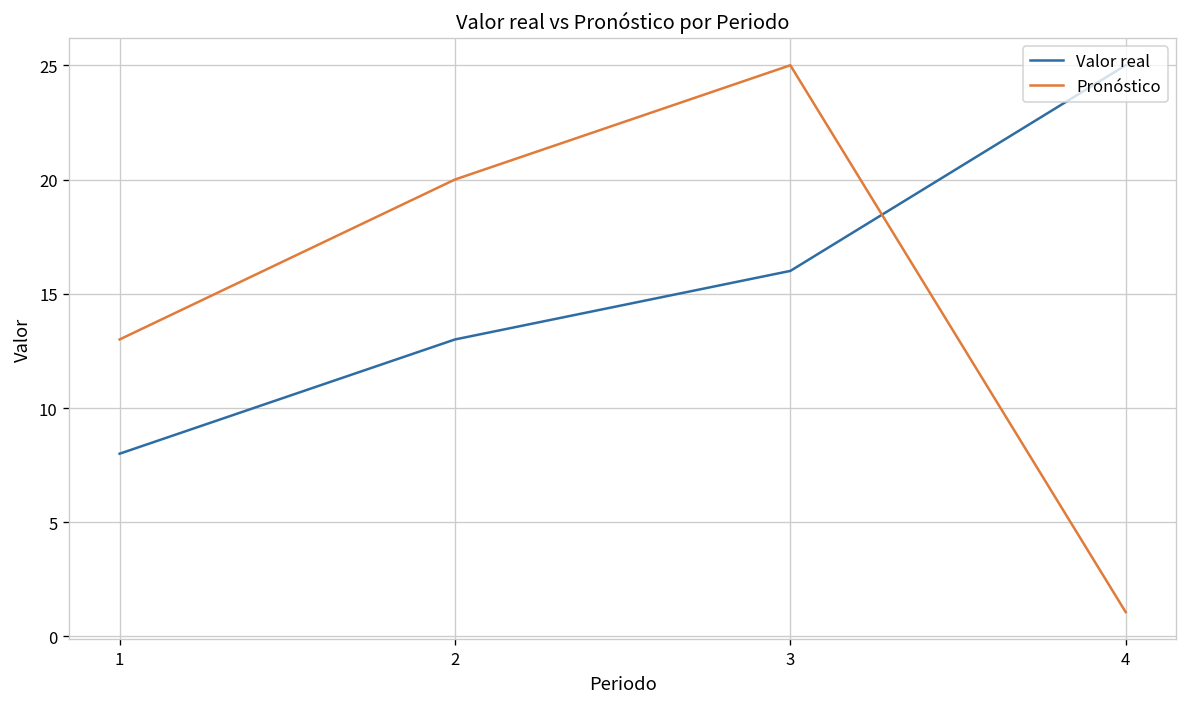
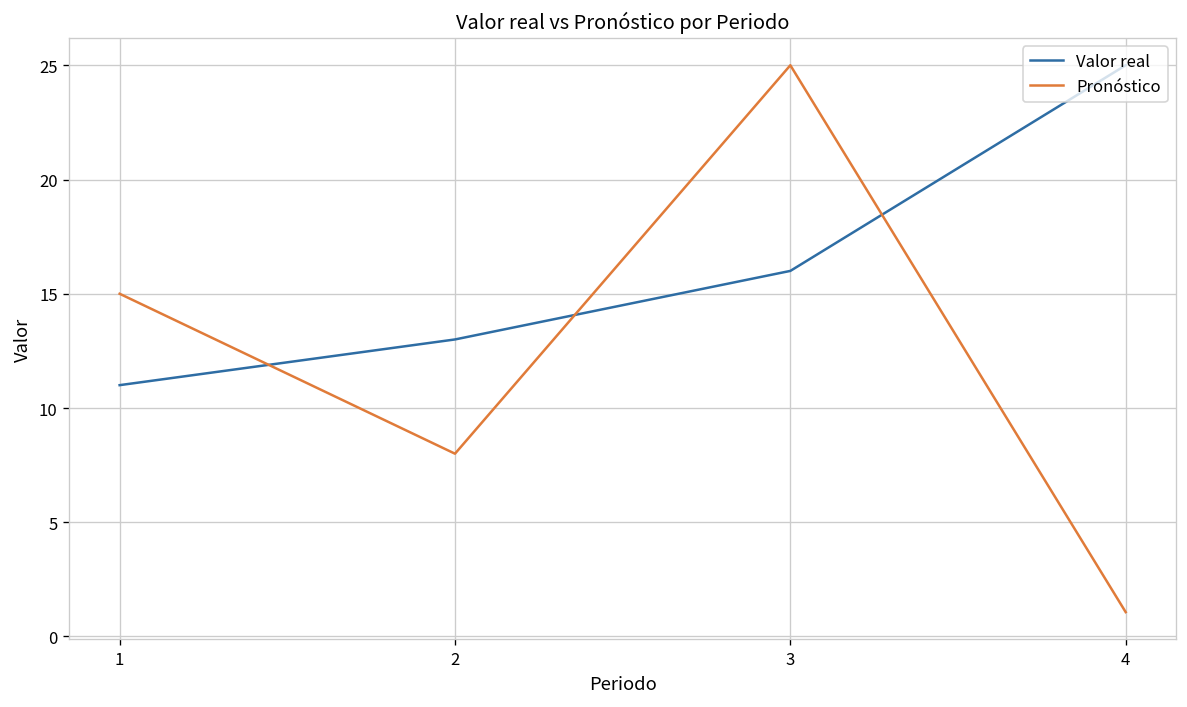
  {
    "Valor real": {
-     "1": 8,
+     "1": 11,
      "2": 13,
      "3": 16
    },
    "Pronóstico": {
-     "1": 13,
-     "2": 20,
+     "1": 15,
+     "2": 8,
      "3": 25,
      "4": 1
    }
  }
